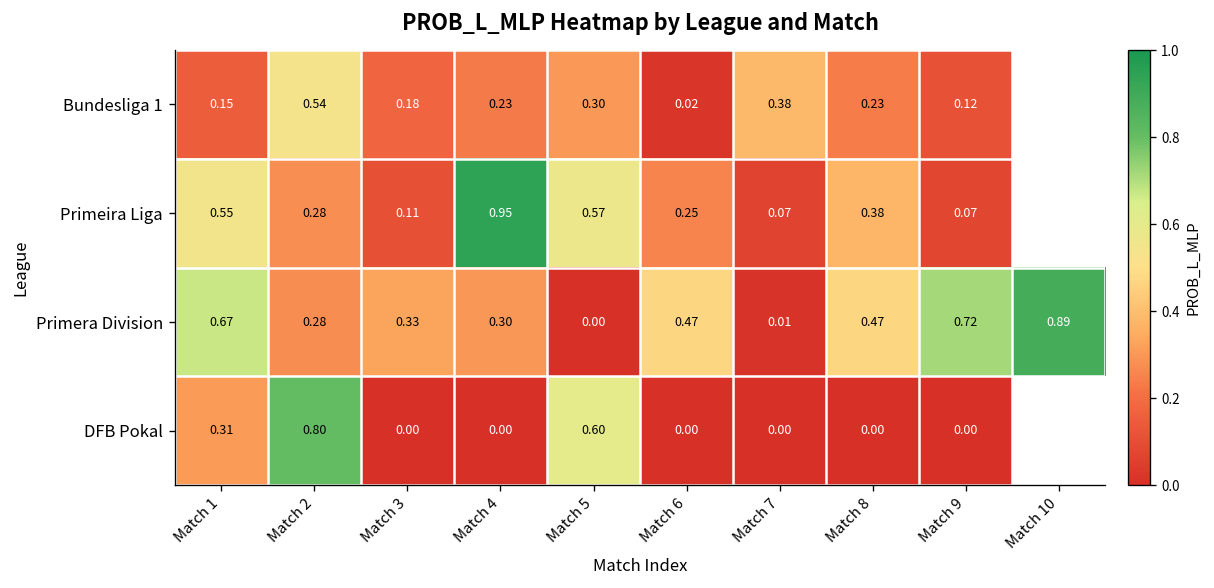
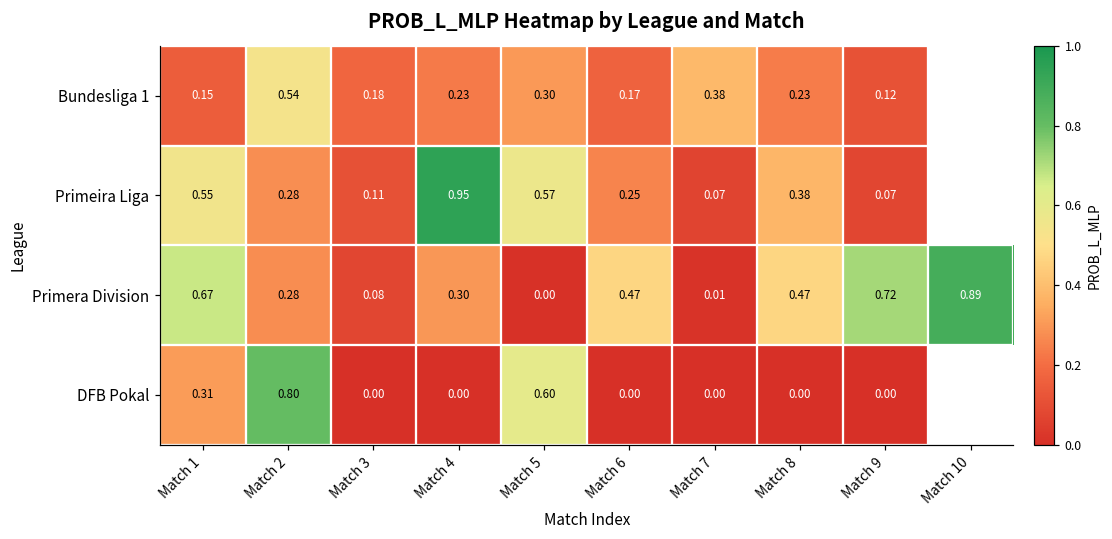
  {
    "Bundesliga 1": {
      "Match 1": 0.15,
      "Match 2": 0.54,
      "Match 3": 0.18,
      "Match 4": 0.23,
      "Match 5": 0.30,
-     "Match 6": 0.02,
+     "Match 6": 0.17,
      "Match 7": 0.38,
      "Match 8": 0.23,
      "Match 9": 0.12
    },
    "Primeira Liga": {
      "Match 1": 0.55,
      "Match 2": 0.28,
      "Match 3": 0.11,
      "Match 4": 0.95,
      "Match 5": 0.57,
      "Match 6": 0.25,
      "Match 7": 0.07,
      "Match 8": 0.38,
      "Match 9": 0.07
    },
    "Primera Division": {
      "Match 1": 0.67,
      "Match 2": 0.28,
-     "Match 3": 0.33,
+     "Match 3": 0.08,
      "Match 4": 0.30,
      "Match 5": 0.00,
      "Match 6": 0.47,
      "Match 7": 0.01,
      "Match 8": 0.47,
      "Match 9": 0.72,
      "Match 10": 0.89
    },
    "DFB Pokal": {
      "Match 1": 0.31,
      "Match 2": 0.80,
      "Match 3": 0.00,
      "Match 4": 0.00,
      "Match 5": 0.60,
      "Match 6": 0.00,
      "Match 7": 0.00,
      "Match 8": 0.00,
      "Match 9": 0.00
    }
  }
